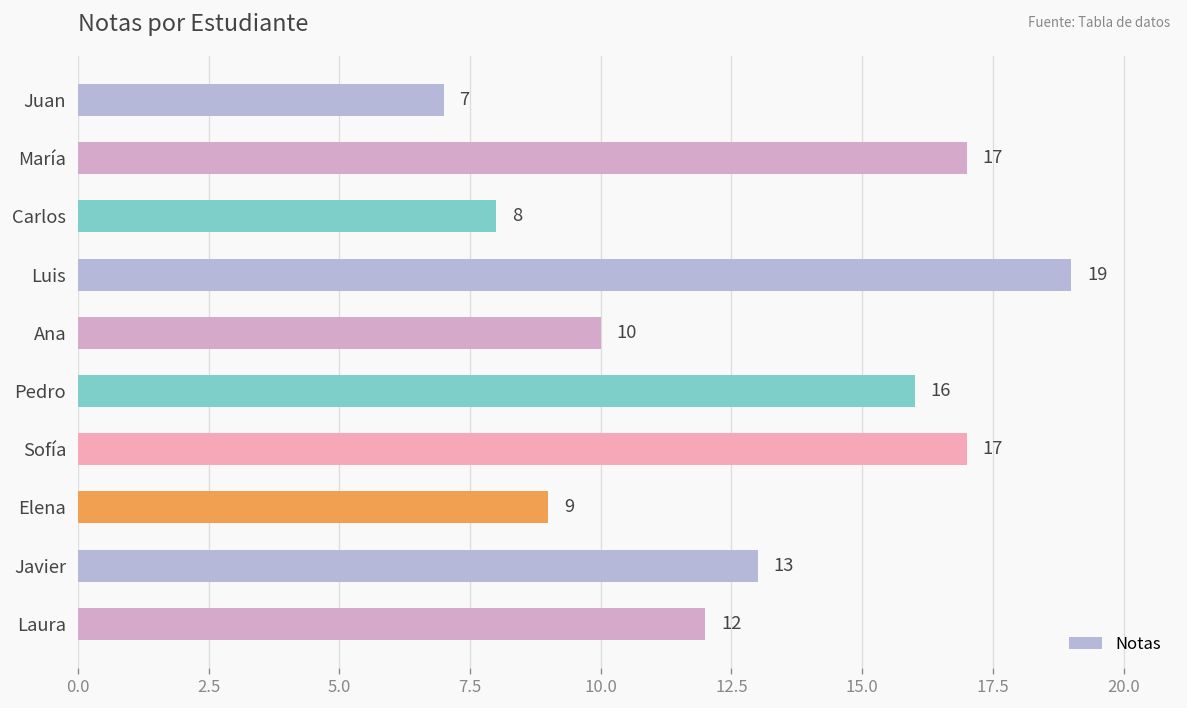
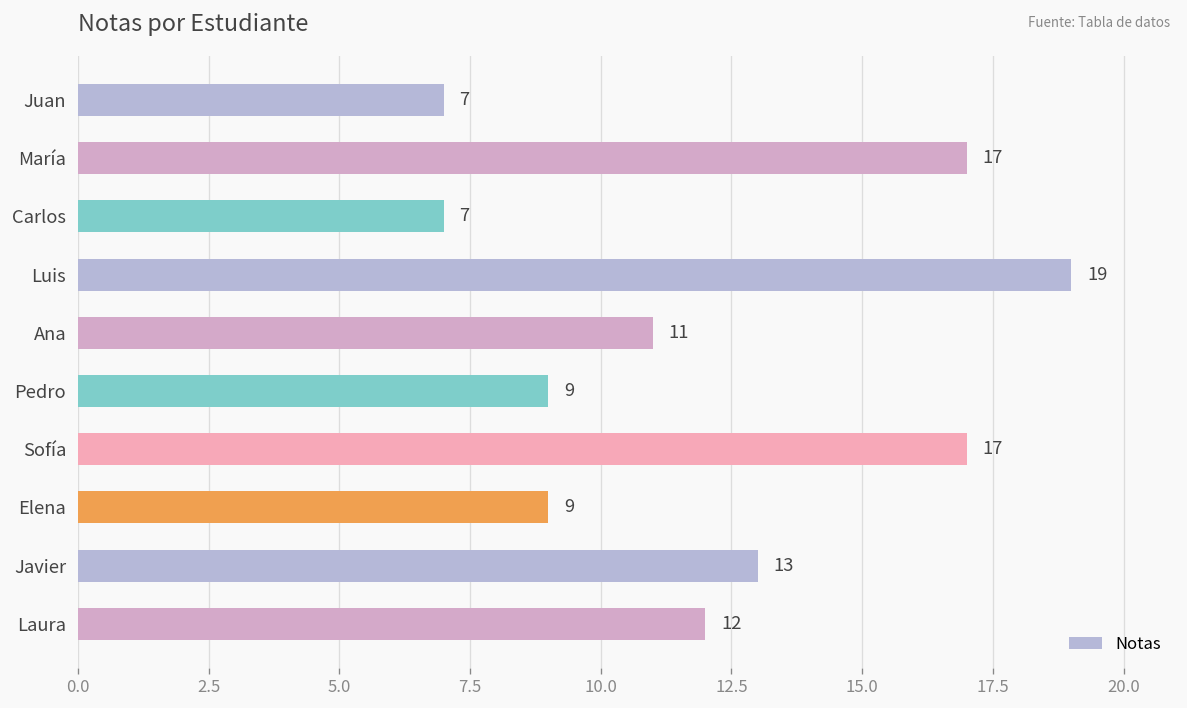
  {
    "Juan": 7,
    "María": 17,
-   "Carlos": 8,
+   "Carlos": 7,
    "Luis": 19,
-   "Ana": 10,
-   "Pedro": 16,
+   "Ana": 11,
+   "Pedro": 9,
    "Sofía": 17,
    "Elena": 9,
    "Javier": 13,
    "Laura": 12
  }
